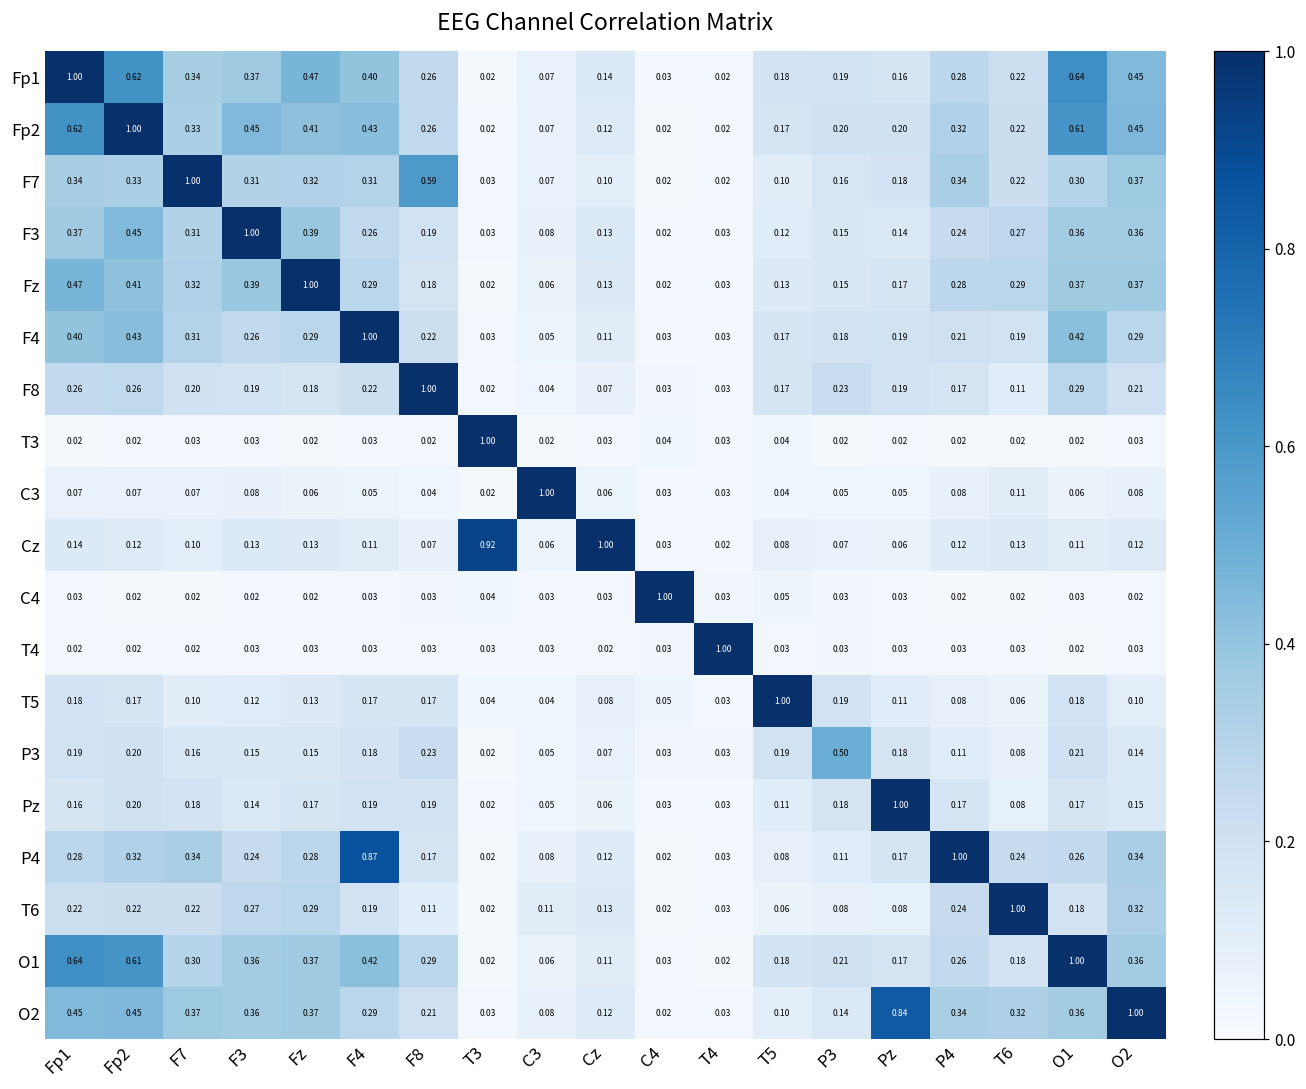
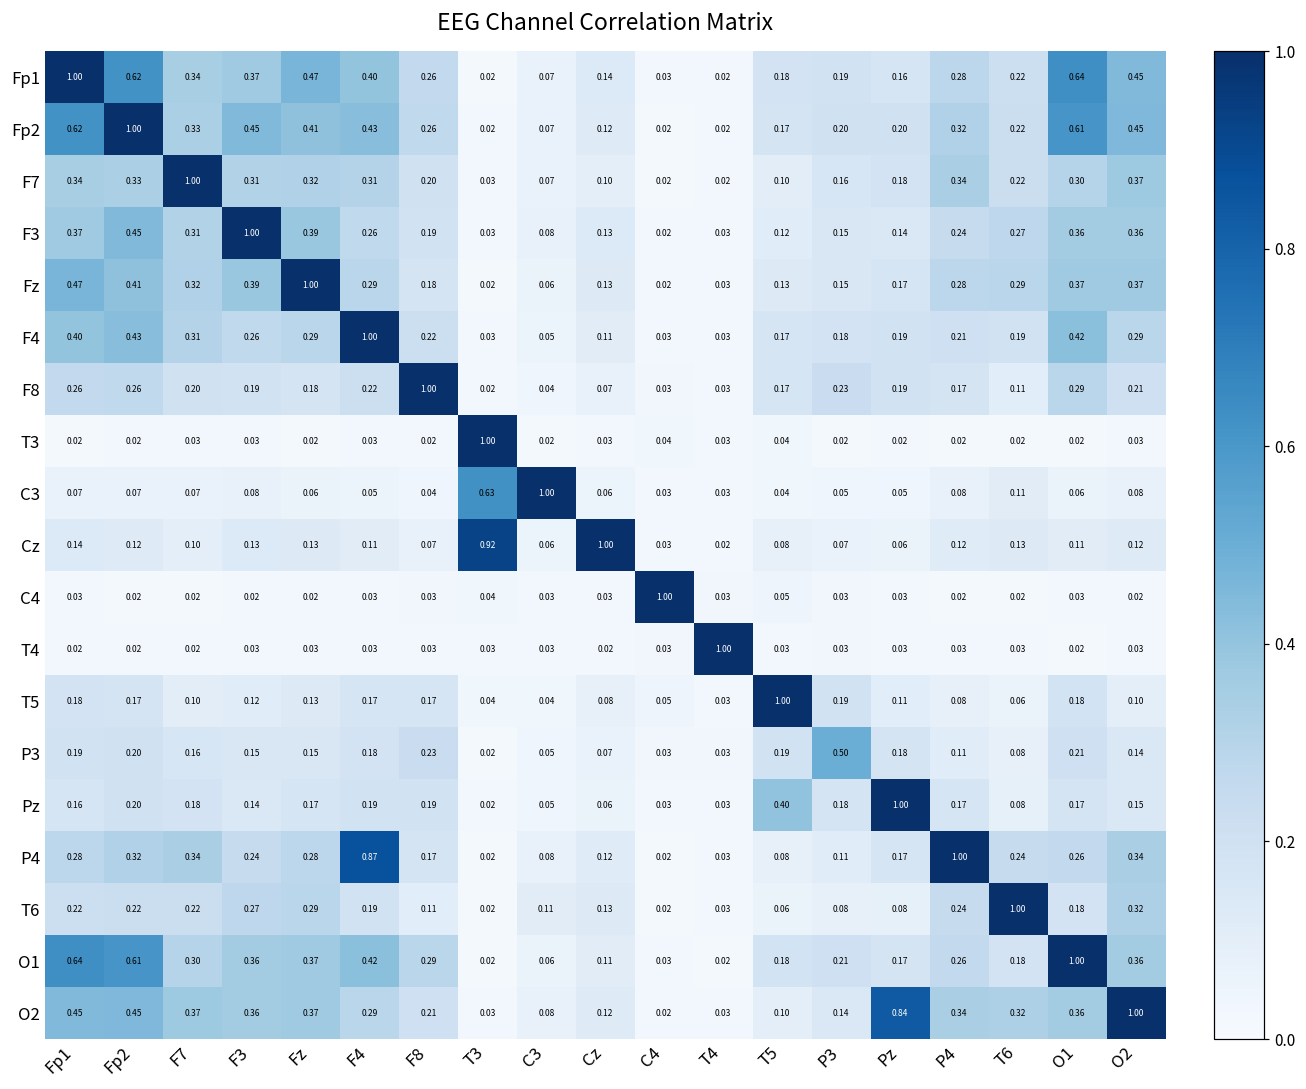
  {
    "F7": {
      "Fp1": 0.34,
      "Fp2": 0.33,
      "F7": 1.00,
      "F3": 0.31,
      "Fz": 0.32,
      "F4": 0.31,
-     "F8": 0.59,
+     "F8": 0.20,
      "T3": 0.03,
      "C3": 0.07,
      "Cz": 0.10,
      "C4": 0.02,
      "T4": 0.02,
      "T5": 0.10,
      "P3": 0.16,
      "Pz": 0.18,
      "P4": 0.34,
      "T6": 0.22,
      "O1": 0.30,
      "O2": 0.37
    },
    "C3": {
      "Fp1": 0.07,
      "Fp2": 0.07,
      "F7": 0.07,
      "F3": 0.08,
      "Fz": 0.06,
      "F4": 0.05,
      "F8": 0.04,
-     "T3": 0.02,
+     "T3": 0.63,
      "C3": 1.00,
      "Cz": 0.06,
      "C4": 0.03,
      "T4": 0.03,
      "T5": 0.04,
      "P3": 0.05,
      "Pz": 0.05,
      "P4": 0.08,
      "T6": 0.11,
      "O1": 0.06,
      "O2": 0.08
    },
    "Pz": {
      "Fp1": 0.16,
      "Fp2": 0.20,
      "F7": 0.18,
      "F3": 0.14,
      "Fz": 0.17,
      "F4": 0.19,
      "F8": 0.19,
      "T3": 0.02,
      "C3": 0.05,
      "Cz": 0.06,
      "C4": 0.03,
      "T4": 0.03,
-     "T5": 0.11,
+     "T5": 0.40,
      "P3": 0.18,
      "Pz": 1.00,
      "P4": 0.17,
      "T6": 0.08,
      "O1": 0.17,
      "O2": 0.15
    }
  }
